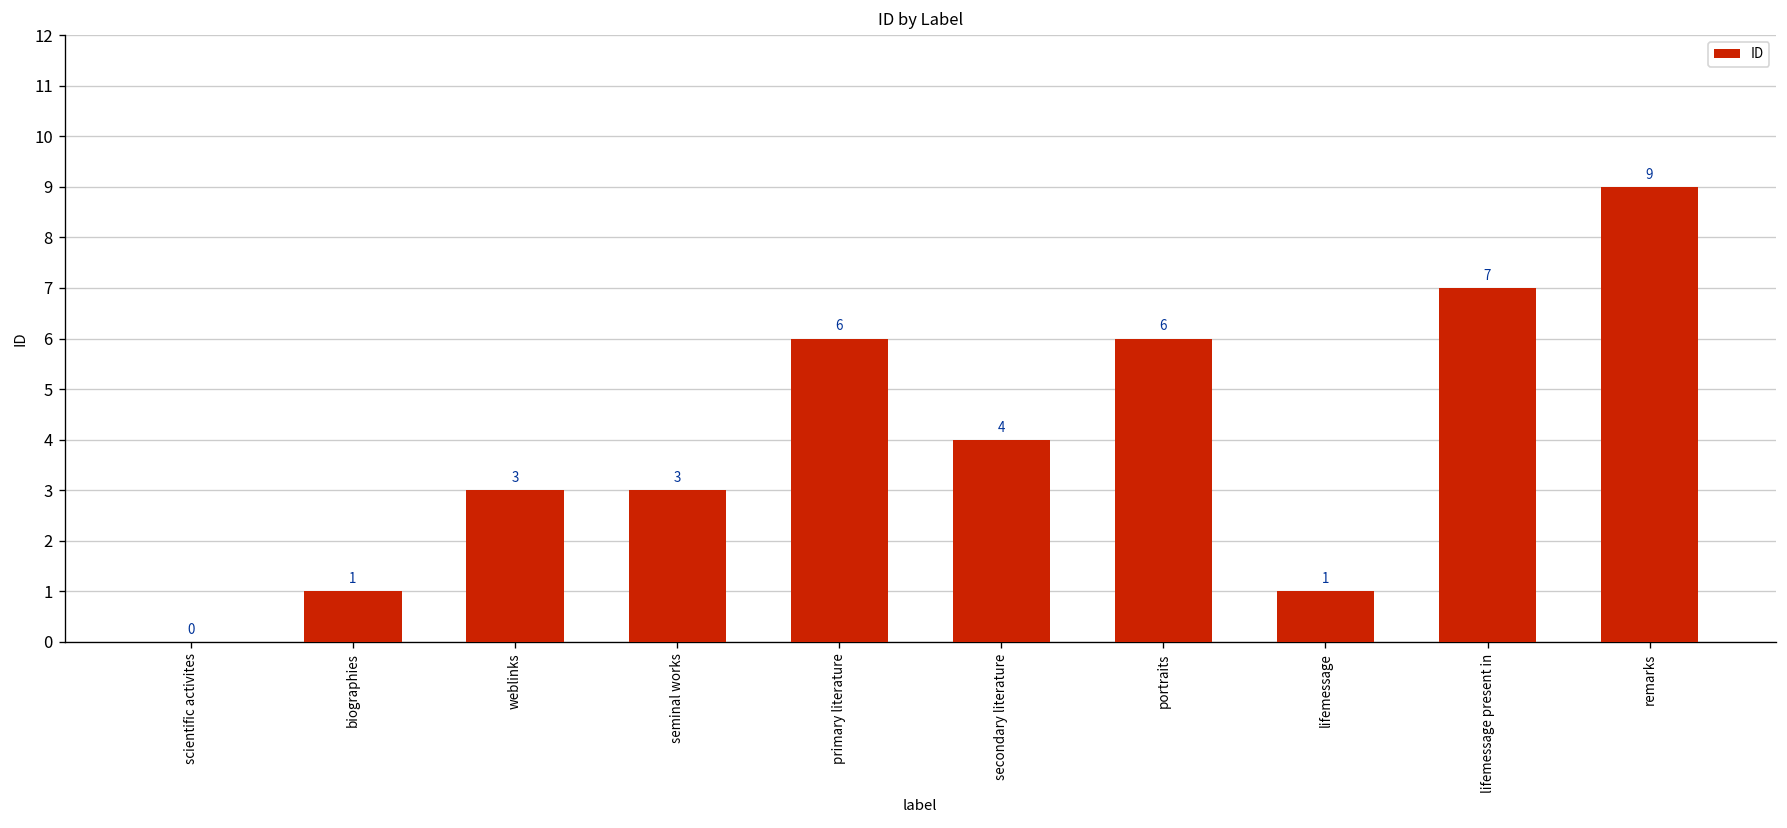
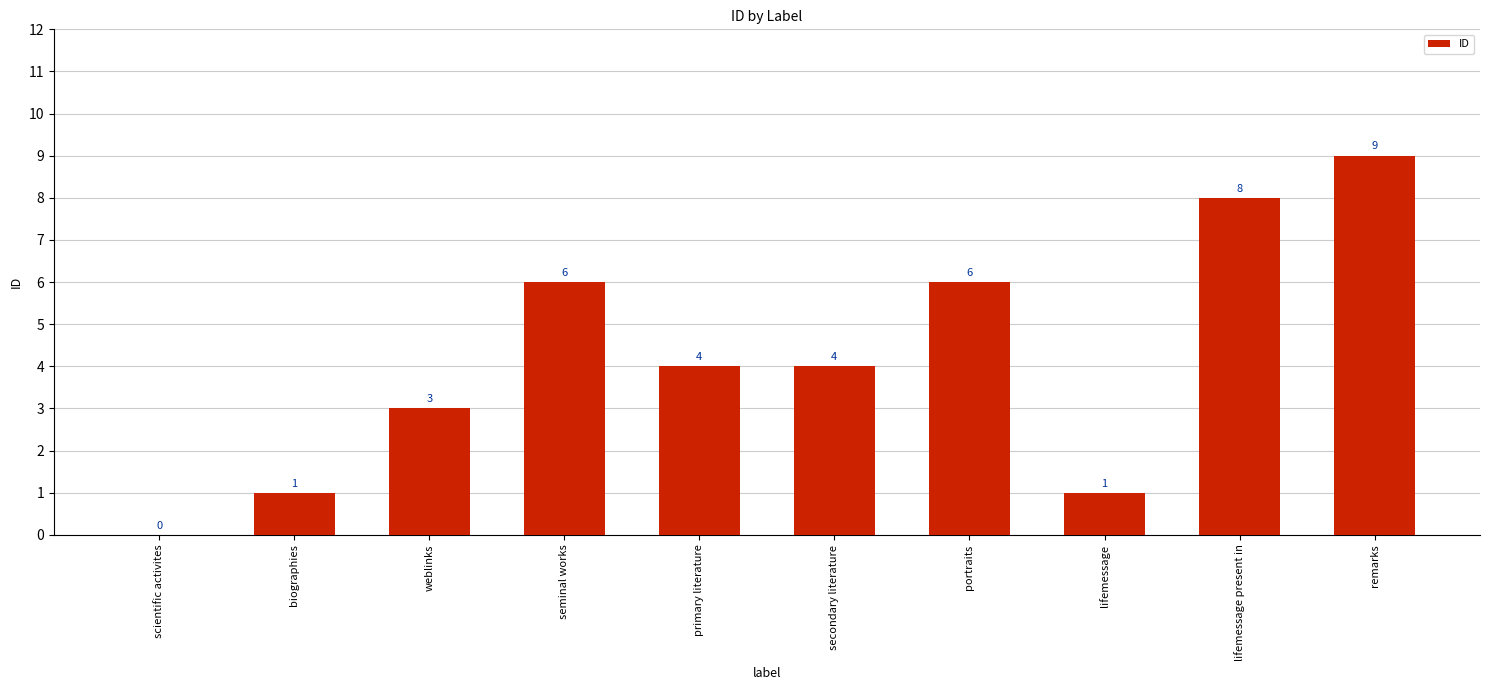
  {
    "scientific activites": 0,
    "biographies": 1,
    "weblinks": 3,
-   "seminal works": 3,
-   "primary literature": 6,
+   "seminal works": 6,
+   "primary literature": 4,
    "secondary literature": 4,
    "portraits": 6,
    "lifemessage": 1,
-   "lifemessage present in": 7,
+   "lifemessage present in": 8,
    "remarks": 9
  }
